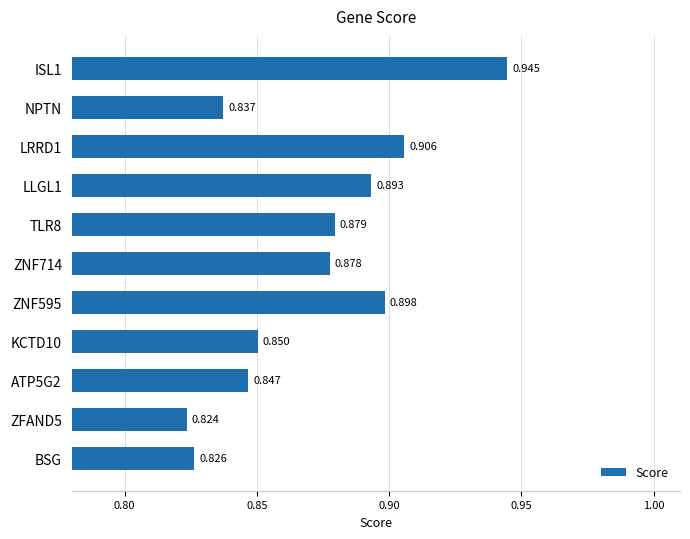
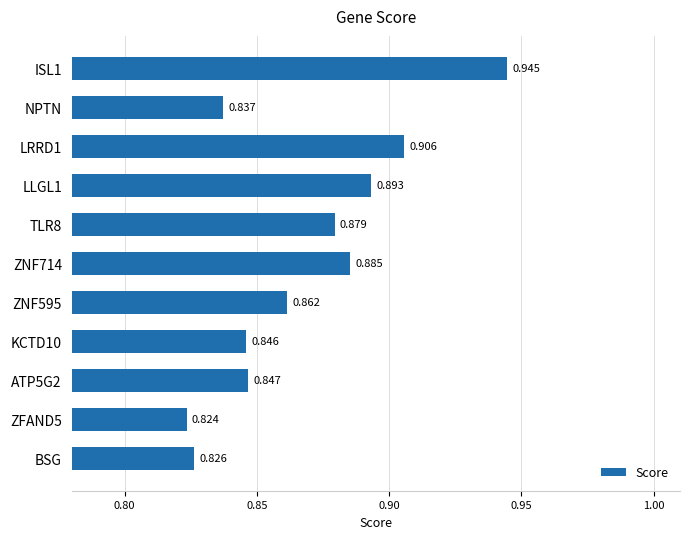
  {
    "ISL1": 0.945,
    "NPTN": 0.837,
    "LRRD1": 0.906,
    "LLGL1": 0.893,
    "TLR8": 0.879,
-   "ZNF714": 0.878,
-   "ZNF595": 0.898,
-   "KCTD10": 0.850,
+   "ZNF714": 0.885,
+   "ZNF595": 0.862,
+   "KCTD10": 0.846,
    "ATP5G2": 0.847,
    "ZFAND5": 0.824,
    "BSG": 0.826
  }
